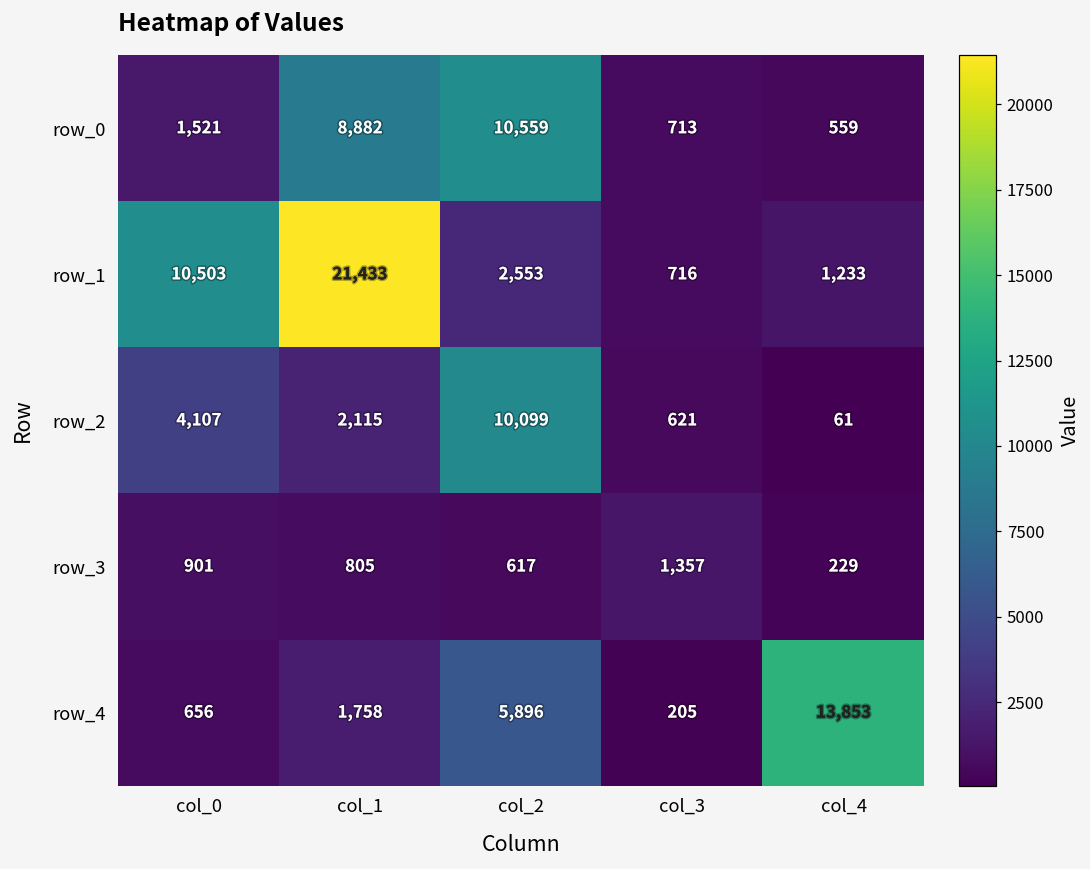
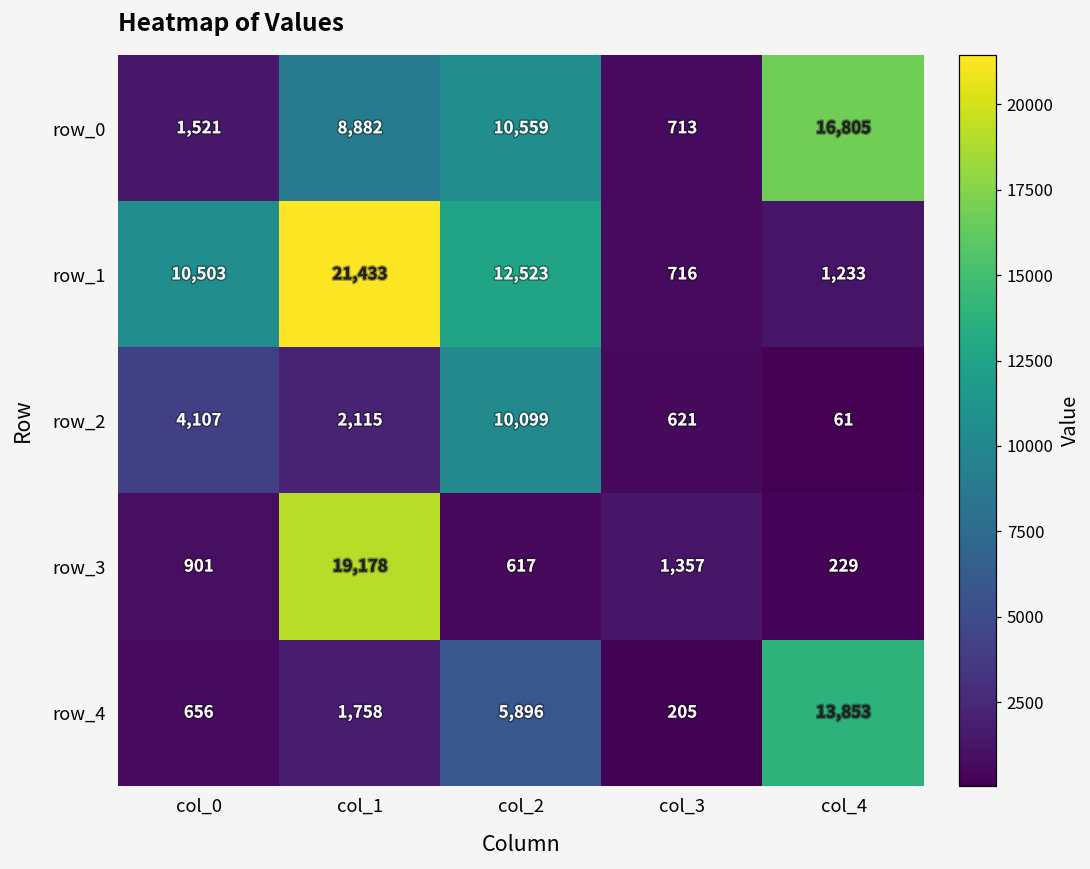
  {
    "row_0": {
      "col_0": "1,521",
      "col_1": "8,882",
      "col_2": "10,559",
      "col_3": "713",
-     "col_4": "559"
+     "col_4": "16,805"
    },
    "row_1": {
      "col_0": "10,503",
      "col_1": "21,433",
-     "col_2": "2,553",
+     "col_2": "12,523",
      "col_3": "716",
      "col_4": "1,233"
    },
    "row_2": {
      "col_0": "4,107",
      "col_1": "2,115",
      "col_2": "10,099",
      "col_3": "621",
      "col_4": "61"
    },
    "row_3": {
      "col_0": "901",
-     "col_1": "805",
+     "col_1": "19,178",
      "col_2": "617",
      "col_3": "1,357",
      "col_4": "229"
    },
    "row_4": {
      "col_0": "656",
      "col_1": "1,758",
      "col_2": "5,896",
      "col_3": "205",
      "col_4": "13,853"
    }
  }
